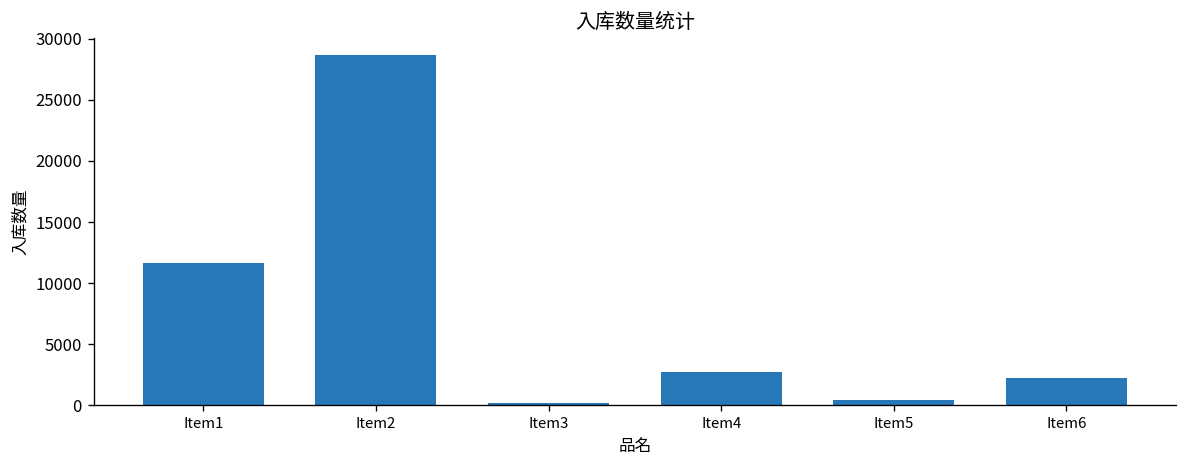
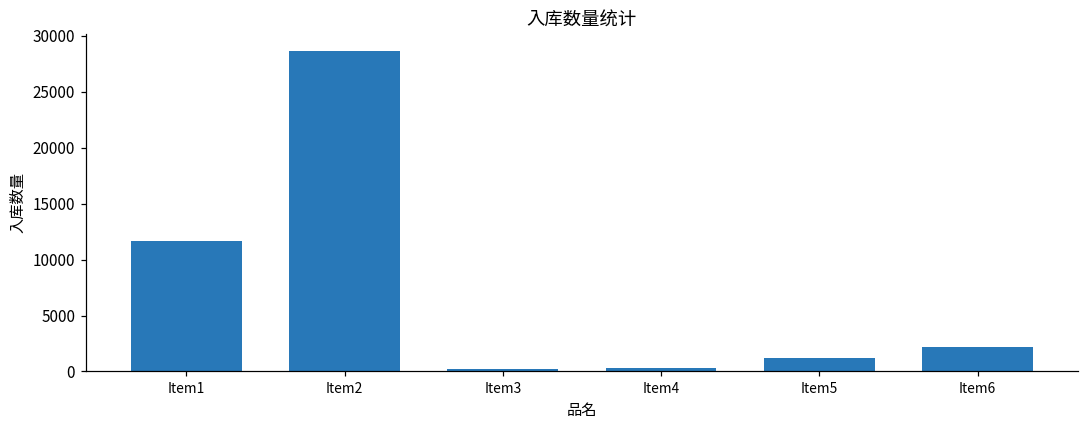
  {
    "Item1": 11700,
    "Item2": 28700,
-   "Item4": 2800,
-   "Item5": 400,
+   "Item4": 400,
+   "Item5": 1200,
    "Item6": 2200
  }
